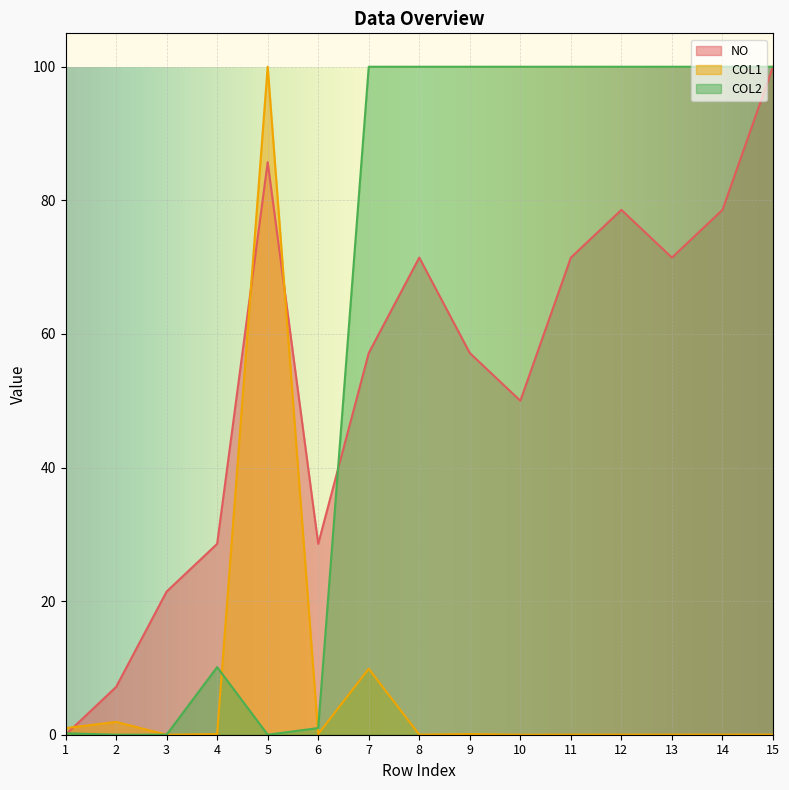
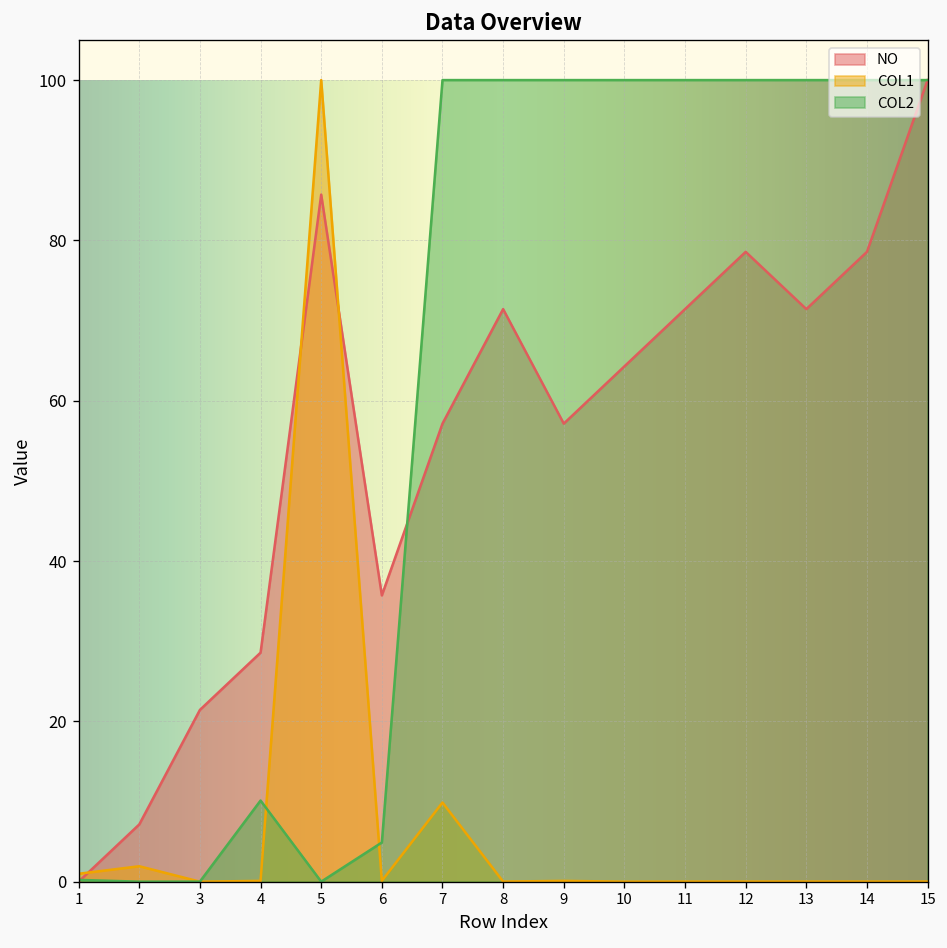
  {
    "NO": {
      "2": 7,
      "3": 21,
      "4": 29,
      "5": 86,
-     "6": 29,
+     "6": 36,
      "7": 57,
      "8": 71,
      "9": 57,
-     "10": 50,
+     "10": 64,
      "11": 71,
      "12": 79,
      "13": 71,
      "14": 79
    },
    "COL1": {
      "1": 1,
      "2": 2,
      "4": 0,
      "5": 100,
      "6": 0,
      "7": 10,
      "8": 0,
      "9": 0,
      "10": 0,
      "11": 0,
      "12": 0,
      "13": 0,
      "14": 0,
      "15": 0
    },
    "COL2": {
      "2": 0,
      "4": 10,
      "5": 0,
-     "6": 1,
+     "6": 5,
      "7": 100,
      "8": 100,
      "9": 100,
      "10": 100,
      "11": 100,
      "12": 100,
      "13": 100
    }
  }
